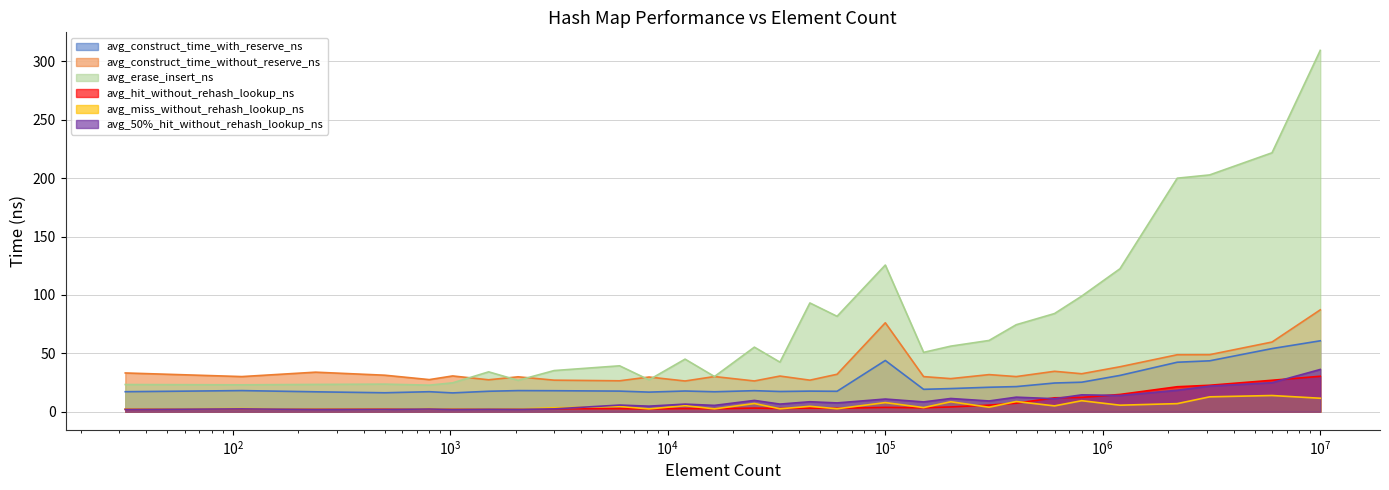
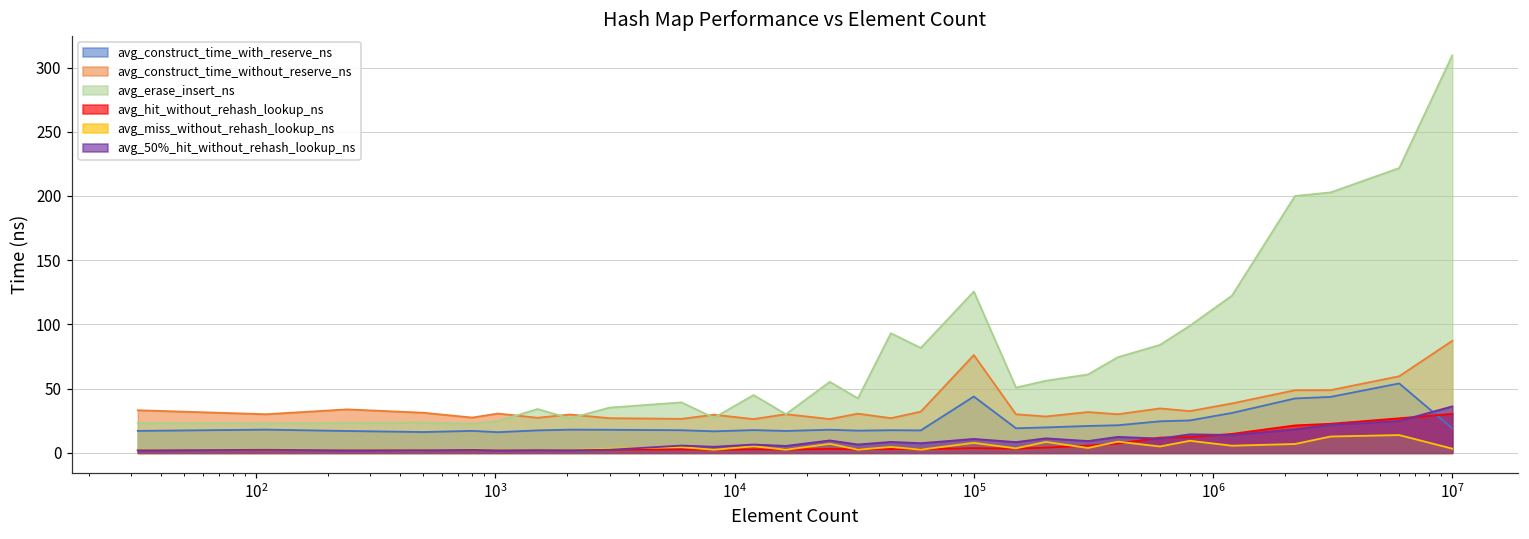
  {
    "avg_construct_time_with_reserve_ns": {
      "10^5": 44,
-     "10^7": 61
+     "10^7": 19
    },
    "avg_construct_time_without_reserve_ns": {
      "10^5": 76,
      "10^7": 87
    },
    "avg_erase_insert_ns": {
      "10^5": 126,
      "10^7": 309
    },
    "avg_hit_without_rehash_lookup_ns": {
      "10^5": 4,
      "10^7": 30
    },
    "avg_miss_without_rehash_lookup_ns": {
      "10^5": 8,
-     "10^7": 12
+     "10^7": 3
    },
    "avg_50%_hit_without_rehash_lookup_ns": {
      "10^5": 11,
      "10^7": 36
    }
  }
